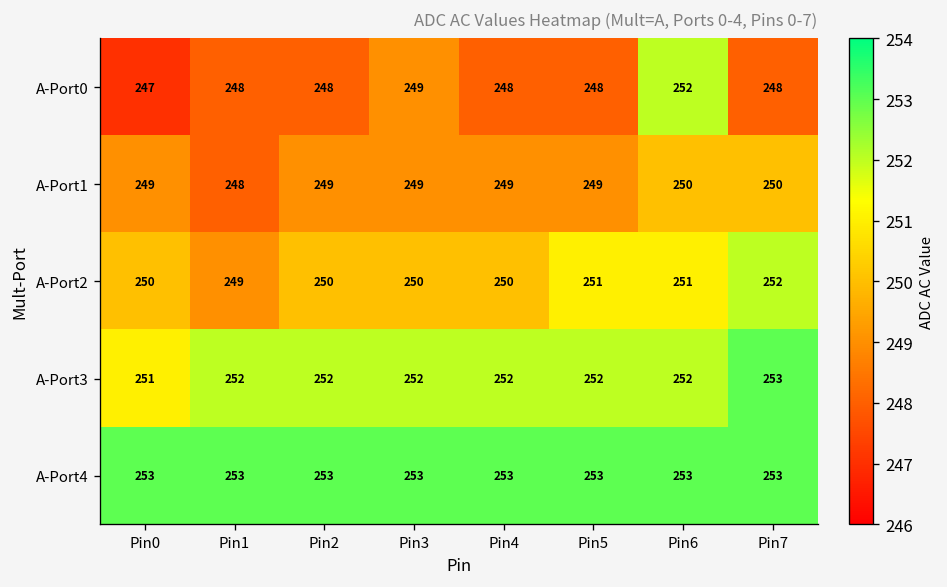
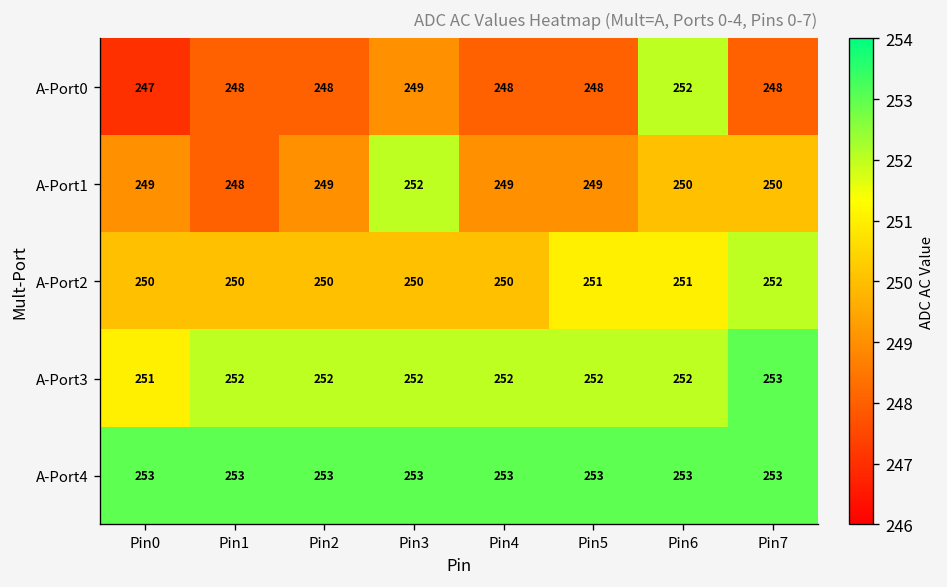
  {
    "A-Port0": {
      "Pin0": 247,
      "Pin1": 248,
      "Pin2": 248,
      "Pin3": 249,
      "Pin4": 248,
      "Pin5": 248,
      "Pin6": 252,
      "Pin7": 248
    },
    "A-Port1": {
      "Pin0": 249,
      "Pin1": 248,
      "Pin2": 249,
-     "Pin3": 249,
+     "Pin3": 252,
      "Pin4": 249,
      "Pin5": 249,
      "Pin6": 250,
      "Pin7": 250
    },
    "A-Port2": {
      "Pin0": 250,
-     "Pin1": 249,
+     "Pin1": 250,
      "Pin2": 250,
      "Pin3": 250,
      "Pin4": 250,
      "Pin5": 251,
      "Pin6": 251,
      "Pin7": 252
    },
    "A-Port3": {
      "Pin0": 251,
      "Pin1": 252,
      "Pin2": 252,
      "Pin3": 252,
      "Pin4": 252,
      "Pin5": 252,
      "Pin6": 252,
      "Pin7": 253
    },
    "A-Port4": {
      "Pin0": 253,
      "Pin1": 253,
      "Pin2": 253,
      "Pin3": 253,
      "Pin4": 253,
      "Pin5": 253,
      "Pin6": 253,
      "Pin7": 253
    }
  }
